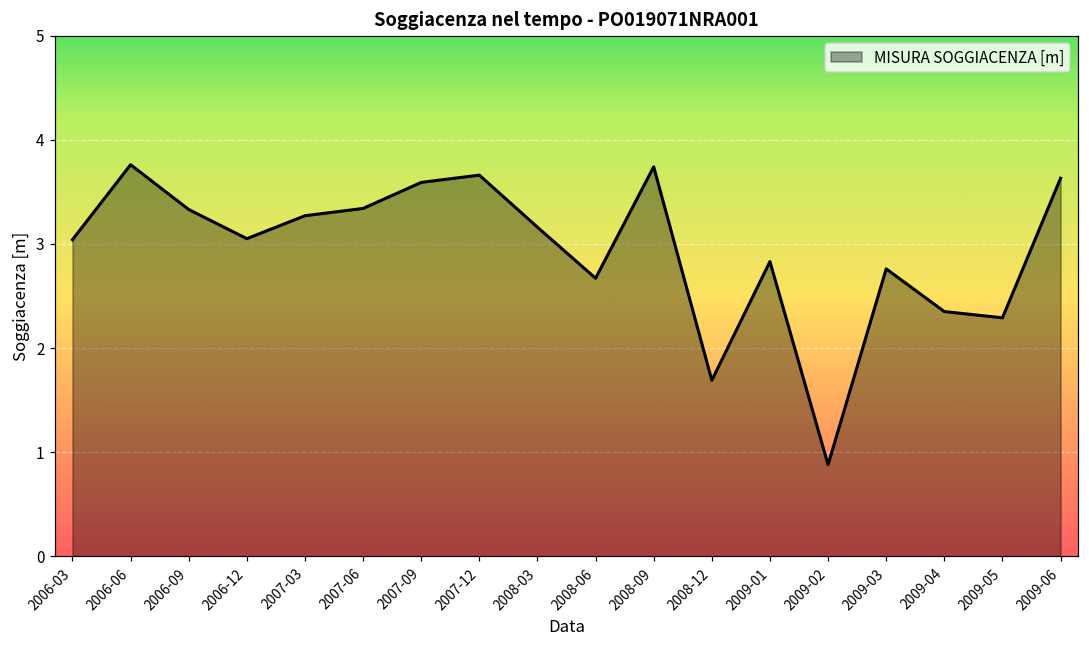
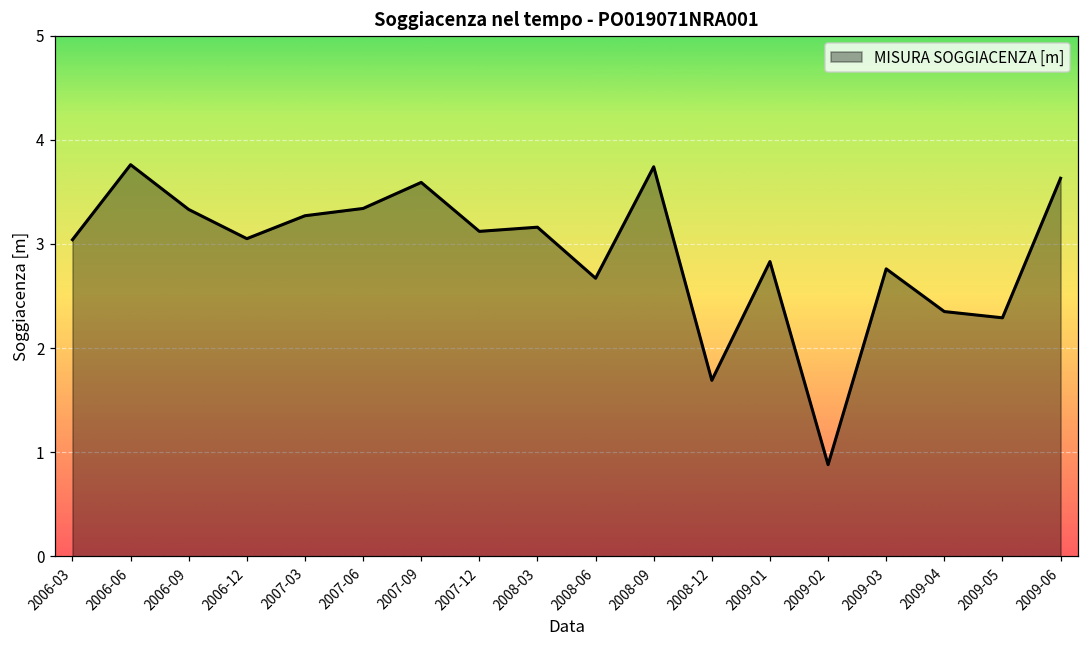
  {
    "2006-03": 3.0,
    "2006-06": 3.8,
    "2006-09": 3.3,
    "2006-12": 3.1,
    "2007-03": 3.3,
    "2007-06": 3.3,
    "2007-09": 3.6,
-   "2007-12": 3.7,
+   "2007-12": 3.1,
    "2008-03": 3.2,
    "2008-06": 2.7,
    "2008-09": 3.7,
    "2008-12": 1.7,
    "2009-01": 2.8,
    "2009-02": 0.9,
    "2009-03": 2.8,
    "2009-04": 2.4,
    "2009-05": 2.3,
    "2009-06": 3.6
  }
